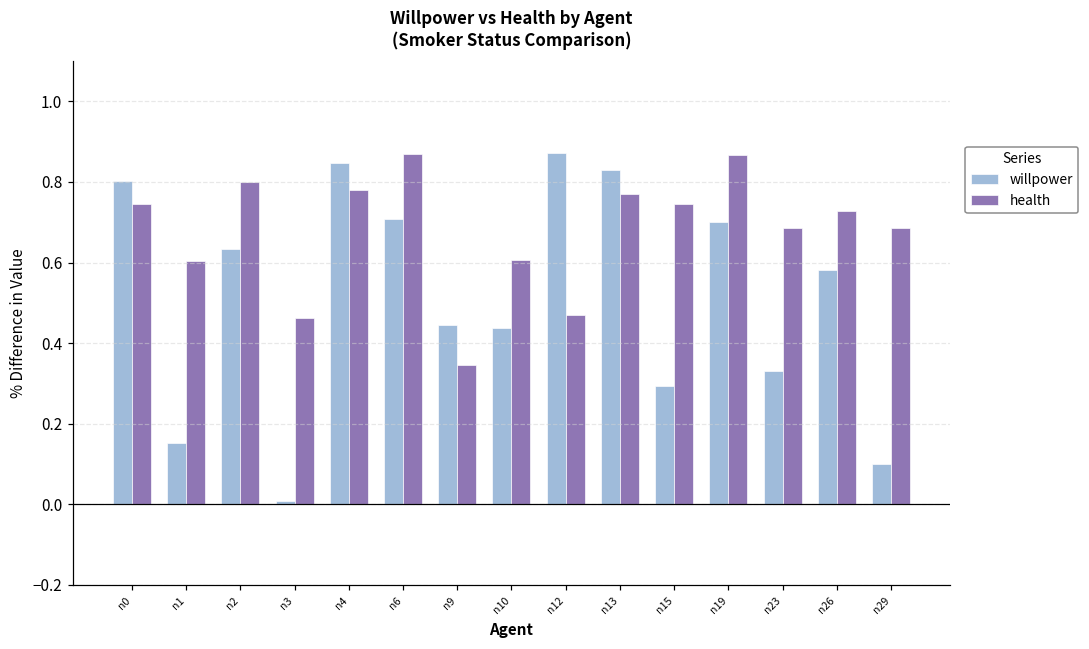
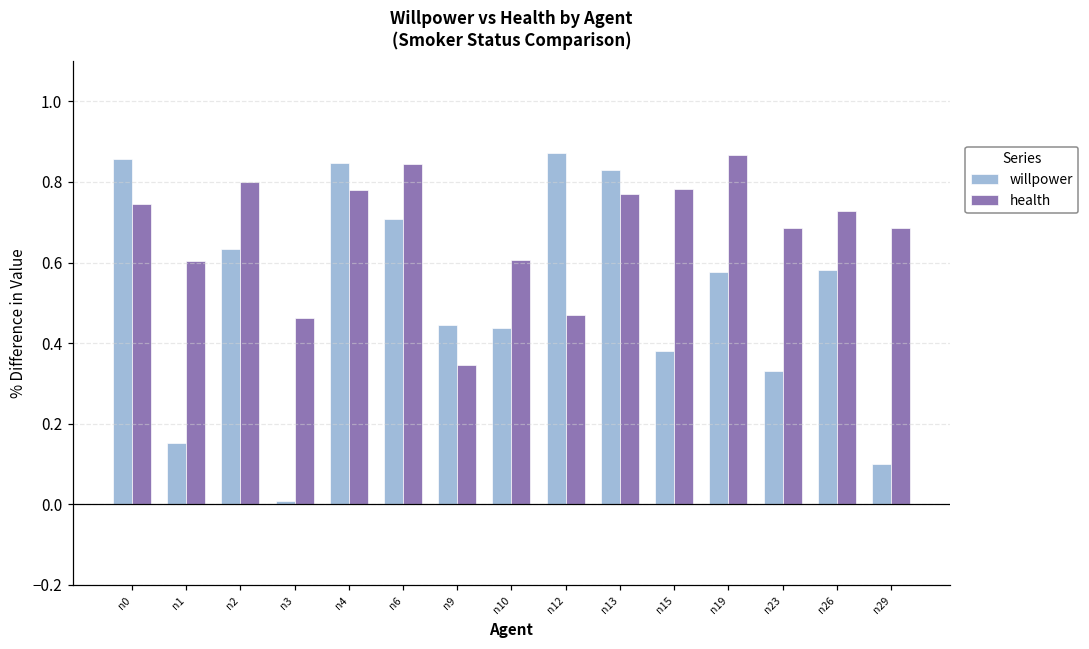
  {
    "willpower": {
-     "n0": 0.80,
+     "n0": 0.86,
      "n1": 0.15,
      "n2": 0.63,
      "n3": 0.01,
      "n4": 0.85,
      "n6": 0.71,
      "n9": 0.45,
      "n10": 0.44,
      "n12": 0.87,
      "n13": 0.83,
-     "n15": 0.29,
-     "n19": 0.70,
+     "n15": 0.38,
+     "n19": 0.58,
      "n23": 0.33,
      "n26": 0.58,
      "n29": 0.10
    },
    "health": {
      "n0": 0.75,
      "n1": 0.60,
      "n2": 0.80,
      "n3": 0.46,
      "n4": 0.78,
-     "n6": 0.87,
+     "n6": 0.84,
      "n9": 0.35,
      "n10": 0.61,
      "n12": 0.47,
      "n13": 0.77,
-     "n15": 0.75,
+     "n15": 0.78,
      "n19": 0.87,
      "n23": 0.69,
      "n26": 0.73,
      "n29": 0.68
    }
  }
